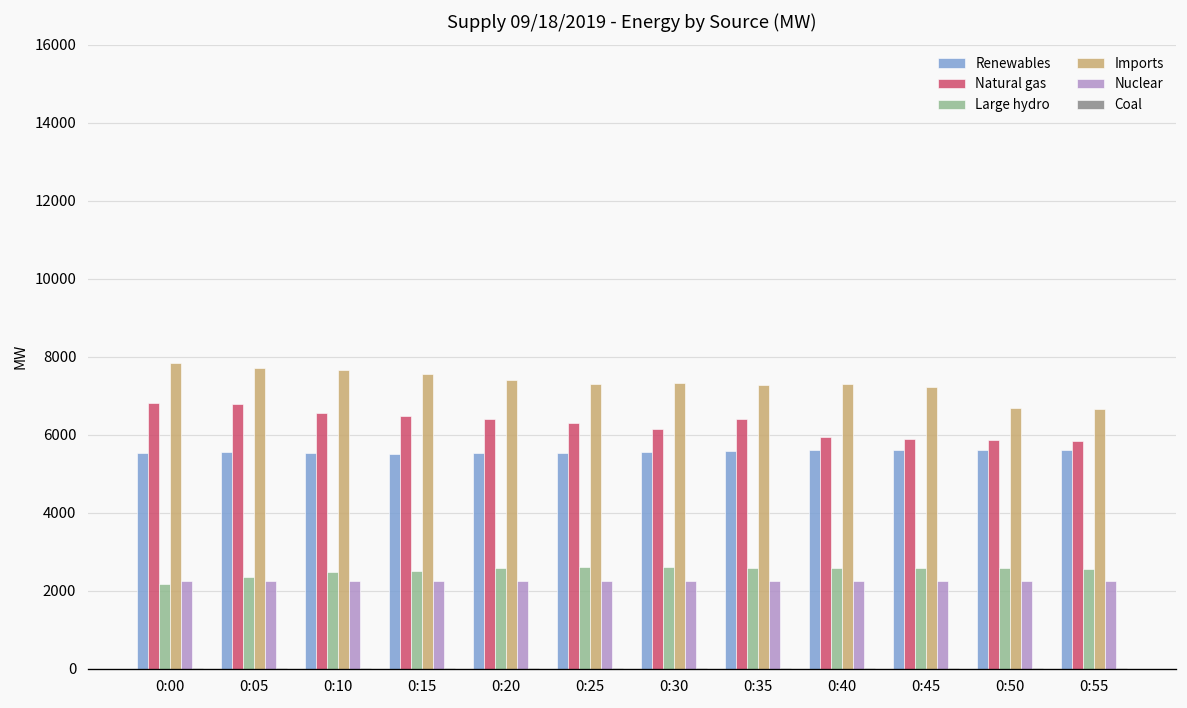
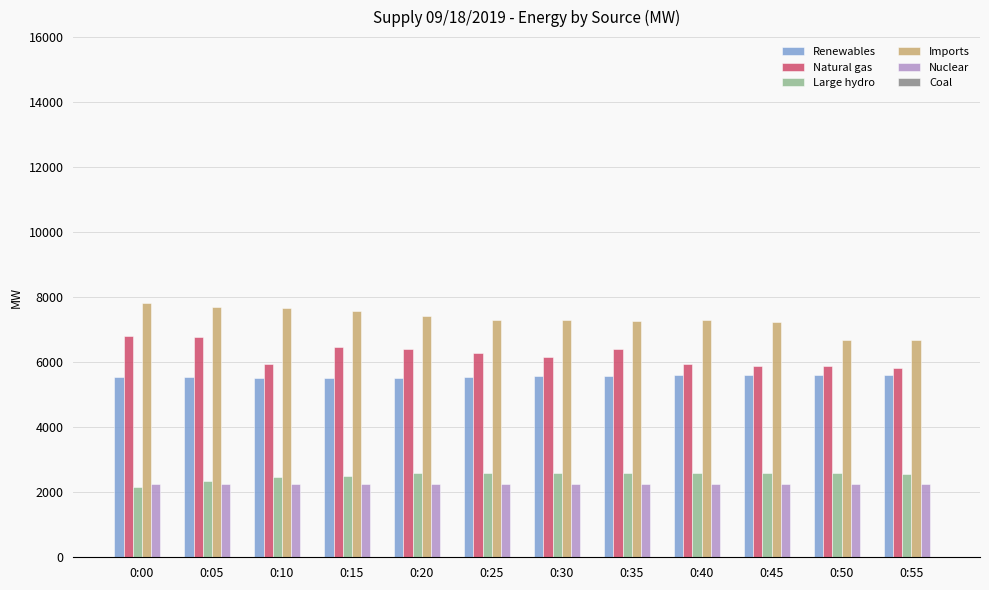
  {
    "Natural gas": {
      "0:00": 6800,
      "0:05": 6800,
-     "0:10": 6500,
+     "0:10": 5900,
      "0:15": 6500,
      "0:20": 6400,
      "0:25": 6300,
      "0:30": 6100,
      "0:35": 6400,
      "0:40": 5900,
      "0:45": 5900,
      "0:50": 5900,
      "0:55": 5800
    },
    "Imports": {
      "0:00": 7800,
      "0:05": 7700,
      "0:10": 7700,
      "0:15": 7600,
      "0:20": 7400,
      "0:25": 7300,
      "0:30": 7300,
      "0:35": 7300,
      "0:40": 7300,
      "0:45": 7200,
      "0:50": 6700,
      "0:55": 6700
    }
  }
